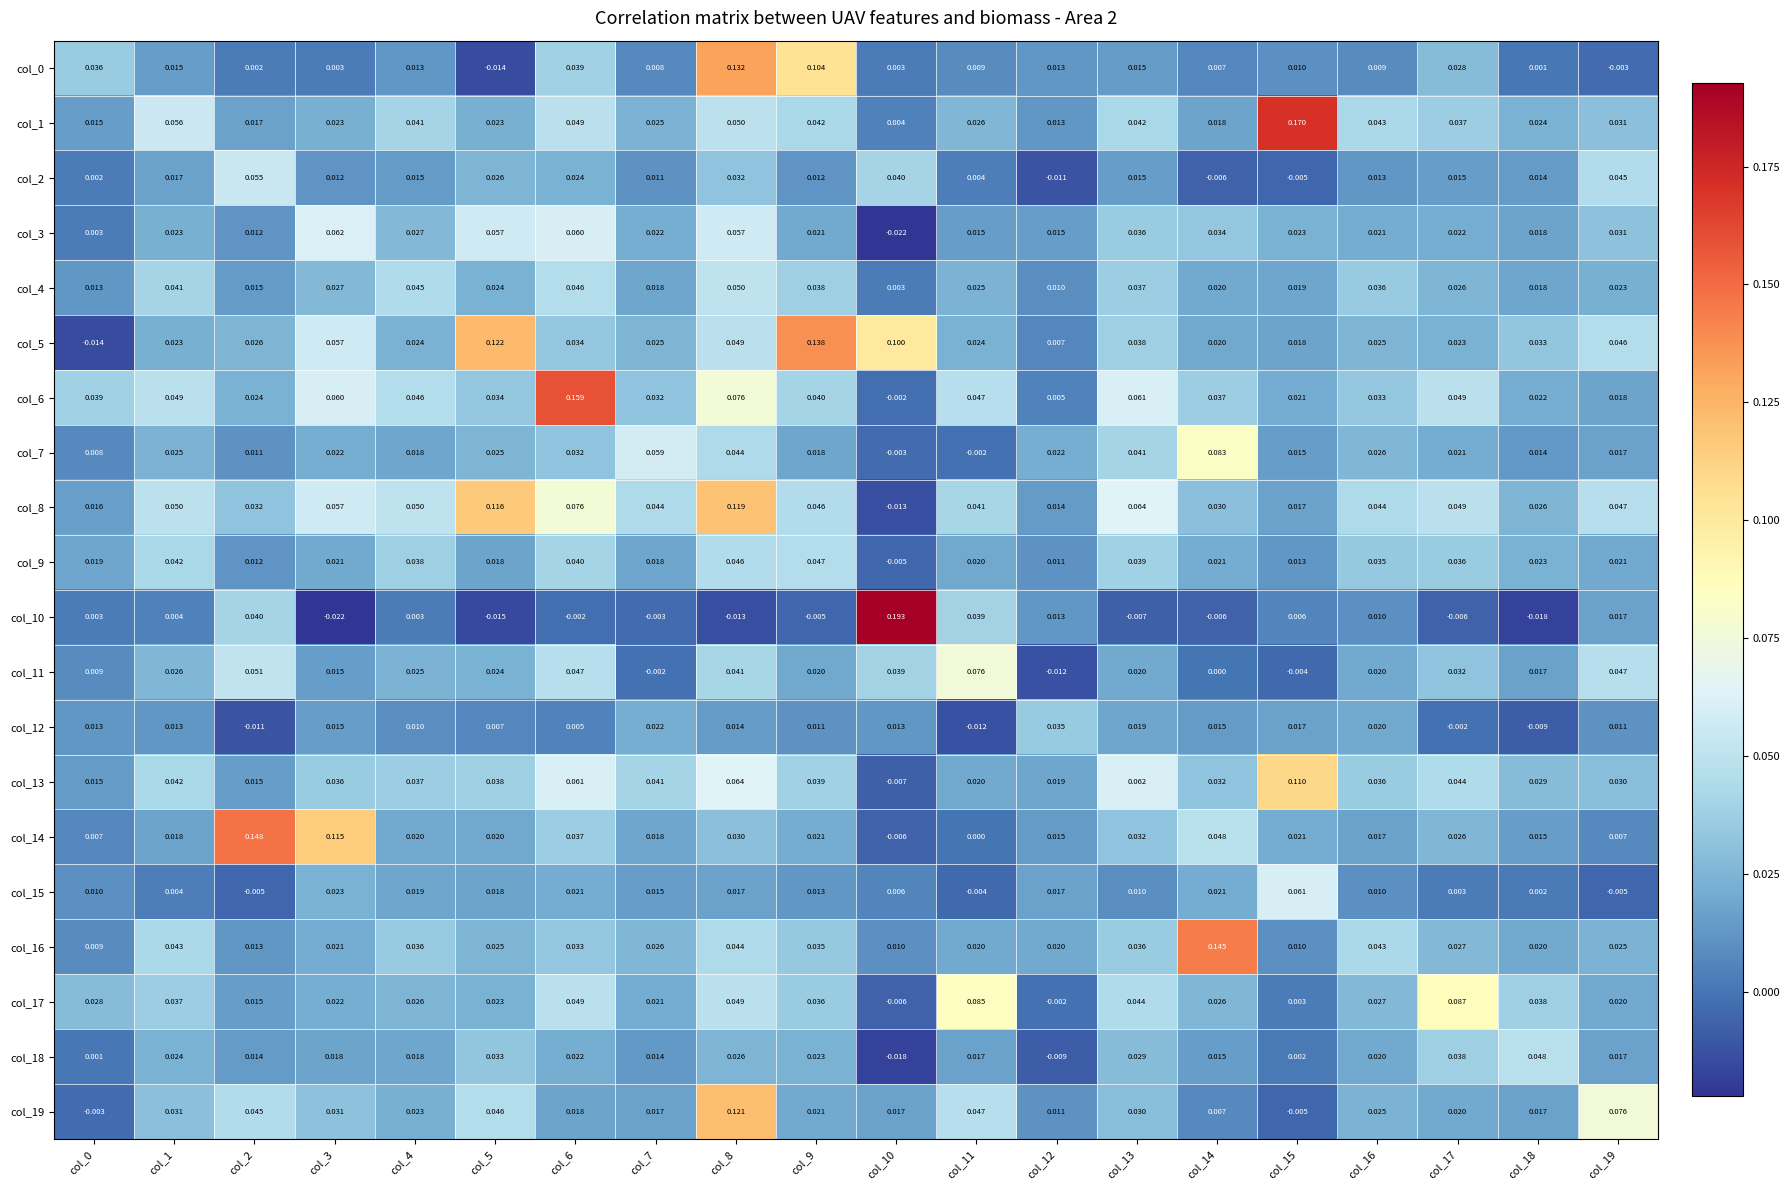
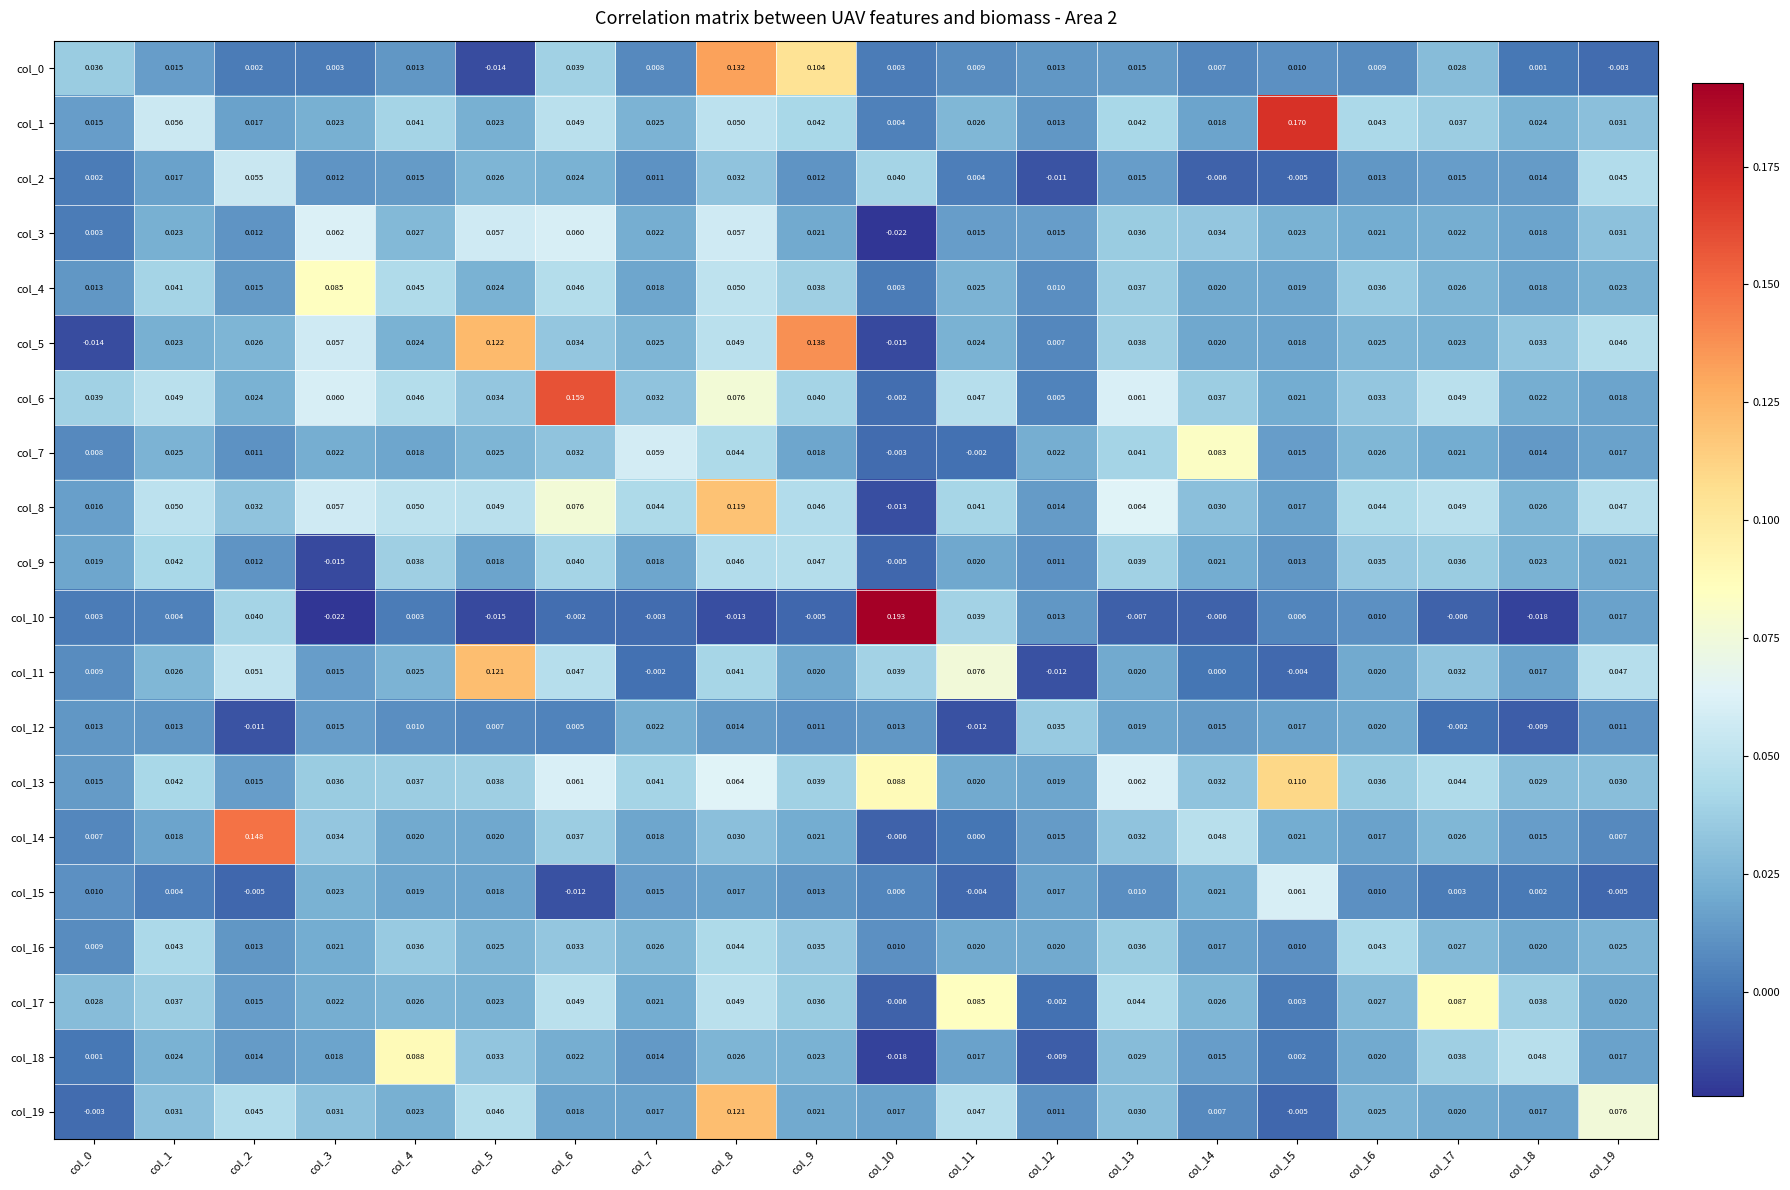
  {
    "col_4": {
      "col_0": 0.013,
      "col_1": 0.041,
      "col_2": 0.015,
-     "col_3": 0.027,
+     "col_3": 0.085,
      "col_4": 0.045,
      "col_5": 0.024,
      "col_6": 0.046,
      "col_7": 0.018,
      "col_8": 0.050,
      "col_9": 0.038,
      "col_10": 0.003,
      "col_11": 0.025,
      "col_12": 0.010,
      "col_13": 0.037,
      "col_14": 0.020,
      "col_15": 0.019,
      "col_16": 0.036,
      "col_17": 0.026,
      "col_18": 0.018,
      "col_19": 0.023
    },
    "col_5": {
      "col_0": -0.014,
      "col_1": 0.023,
      "col_2": 0.026,
      "col_3": 0.057,
      "col_4": 0.024,
      "col_5": 0.122,
      "col_6": 0.034,
      "col_7": 0.025,
      "col_8": 0.049,
      "col_9": 0.138,
-     "col_10": 0.100,
+     "col_10": -0.015,
      "col_11": 0.024,
      "col_12": 0.007,
      "col_13": 0.038,
      "col_14": 0.020,
      "col_15": 0.018,
      "col_16": 0.025,
      "col_17": 0.023,
      "col_18": 0.033,
      "col_19": 0.046
    },
    "col_8": {
      "col_0": 0.016,
      "col_1": 0.050,
      "col_2": 0.032,
      "col_3": 0.057,
      "col_4": 0.050,
-     "col_5": 0.116,
+     "col_5": 0.049,
      "col_6": 0.076,
      "col_7": 0.044,
      "col_8": 0.119,
      "col_9": 0.046,
      "col_10": -0.013,
      "col_11": 0.041,
      "col_12": 0.014,
      "col_13": 0.064,
      "col_14": 0.030,
      "col_15": 0.017,
      "col_16": 0.044,
      "col_17": 0.049,
      "col_18": 0.026,
      "col_19": 0.047
    },
    "col_9": {
      "col_0": 0.019,
      "col_1": 0.042,
      "col_2": 0.012,
-     "col_3": 0.021,
+     "col_3": -0.015,
      "col_4": 0.038,
      "col_5": 0.018,
      "col_6": 0.040,
      "col_7": 0.018,
      "col_8": 0.046,
      "col_9": 0.047,
      "col_10": -0.005,
      "col_11": 0.020,
      "col_12": 0.011,
      "col_13": 0.039,
      "col_14": 0.021,
      "col_15": 0.013,
      "col_16": 0.035,
      "col_17": 0.036,
      "col_18": 0.023,
      "col_19": 0.021
    },
    "col_11": {
      "col_0": 0.009,
      "col_1": 0.026,
      "col_2": 0.051,
      "col_3": 0.015,
      "col_4": 0.025,
-     "col_5": 0.024,
+     "col_5": 0.121,
      "col_6": 0.047,
      "col_7": -0.002,
      "col_8": 0.041,
      "col_9": 0.020,
      "col_10": 0.039,
      "col_11": 0.076,
      "col_12": -0.012,
      "col_13": 0.020,
      "col_14": 0.000,
      "col_15": -0.004,
      "col_16": 0.020,
      "col_17": 0.032,
      "col_18": 0.017,
      "col_19": 0.047
    },
    "col_13": {
      "col_0": 0.015,
      "col_1": 0.042,
      "col_2": 0.015,
      "col_3": 0.036,
      "col_4": 0.037,
      "col_5": 0.038,
      "col_6": 0.061,
      "col_7": 0.041,
      "col_8": 0.064,
      "col_9": 0.039,
-     "col_10": -0.007,
+     "col_10": 0.088,
      "col_11": 0.020,
      "col_12": 0.019,
      "col_13": 0.062,
      "col_14": 0.032,
      "col_15": 0.110,
      "col_16": 0.036,
      "col_17": 0.044,
      "col_18": 0.029,
      "col_19": 0.030
    },
    "col_14": {
      "col_0": 0.007,
      "col_1": 0.018,
      "col_2": 0.148,
-     "col_3": 0.115,
+     "col_3": 0.034,
      "col_4": 0.020,
      "col_5": 0.020,
      "col_6": 0.037,
      "col_7": 0.018,
      "col_8": 0.030,
      "col_9": 0.021,
      "col_10": -0.006,
      "col_11": 0.000,
      "col_12": 0.015,
      "col_13": 0.032,
      "col_14": 0.048,
      "col_15": 0.021,
      "col_16": 0.017,
      "col_17": 0.026,
      "col_18": 0.015,
      "col_19": 0.007
    },
    "col_15": {
      "col_0": 0.010,
      "col_1": 0.004,
      "col_2": -0.005,
      "col_3": 0.023,
      "col_4": 0.019,
      "col_5": 0.018,
-     "col_6": 0.021,
+     "col_6": -0.012,
      "col_7": 0.015,
      "col_8": 0.017,
      "col_9": 0.013,
      "col_10": 0.006,
      "col_11": -0.004,
      "col_12": 0.017,
      "col_13": 0.010,
      "col_14": 0.021,
      "col_15": 0.061,
      "col_16": 0.010,
      "col_17": 0.003,
      "col_18": 0.002,
      "col_19": -0.005
    },
    "col_16": {
      "col_0": 0.009,
      "col_1": 0.043,
      "col_2": 0.013,
      "col_3": 0.021,
      "col_4": 0.036,
      "col_5": 0.025,
      "col_6": 0.033,
      "col_7": 0.026,
      "col_8": 0.044,
      "col_9": 0.035,
      "col_10": 0.010,
      "col_11": 0.020,
      "col_12": 0.020,
      "col_13": 0.036,
-     "col_14": 0.145,
+     "col_14": 0.017,
      "col_15": 0.010,
      "col_16": 0.043,
      "col_17": 0.027,
      "col_18": 0.020,
      "col_19": 0.025
    },
    "col_18": {
      "col_0": 0.001,
      "col_1": 0.024,
      "col_2": 0.014,
      "col_3": 0.018,
-     "col_4": 0.018,
+     "col_4": 0.088,
      "col_5": 0.033,
      "col_6": 0.022,
      "col_7": 0.014,
      "col_8": 0.026,
      "col_9": 0.023,
      "col_10": -0.018,
      "col_11": 0.017,
      "col_12": -0.009,
      "col_13": 0.029,
      "col_14": 0.015,
      "col_15": 0.002,
      "col_16": 0.020,
      "col_17": 0.038,
      "col_18": 0.048,
      "col_19": 0.017
    }
  }
